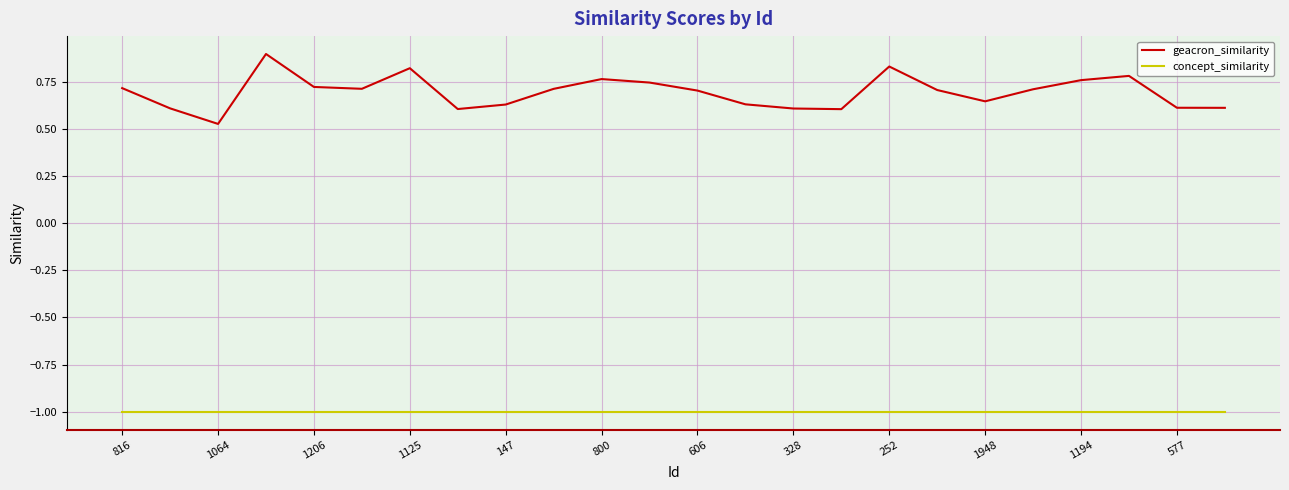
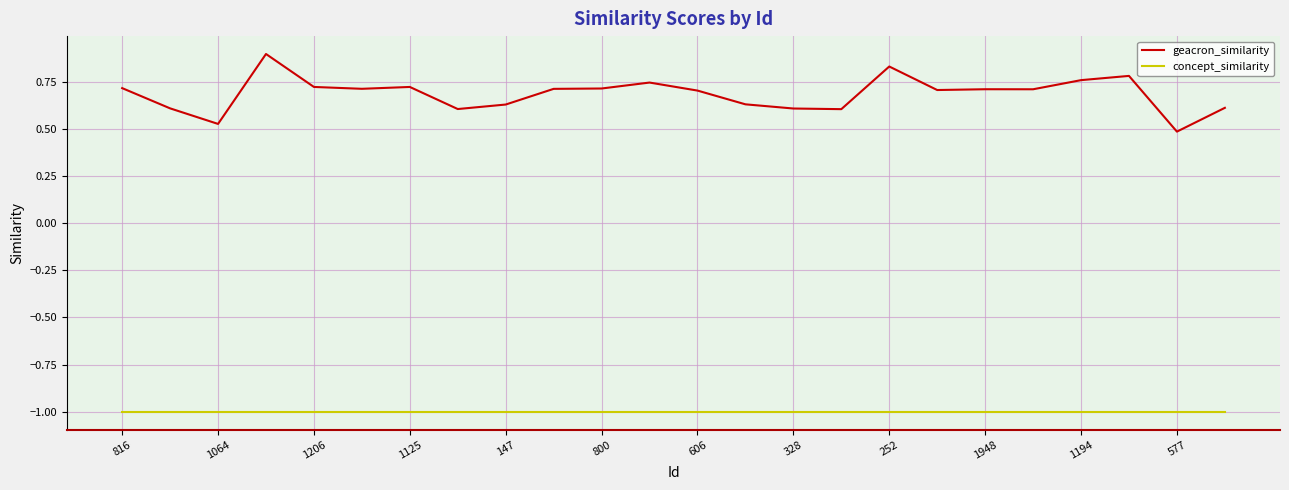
  {
    "geacron_similarity": {
      "816": 0.72,
      "1064": 0.53,
      "1206": 0.72,
-     "1125": 0.82,
+     "1125": 0.72,
      "147": 0.63,
-     "800": 0.76,
+     "800": 0.71,
      "606": 0.70,
      "328": 0.61,
      "252": 0.83,
-     "1948": 0.65,
+     "1948": 0.71,
      "1194": 0.76,
-     "577": 0.61
+     "577": 0.49
    },
    "concept_similarity": {
      "816": -1.00,
      "1064": -1.00,
      "1206": -1.00,
      "1125": -1.00,
      "147": -1.00,
      "800": -1.00,
      "606": -1.00,
      "328": -1.00,
      "252": -1.00,
      "1948": -1.00,
      "1194": -1.00,
      "577": -1.00
    }
  }
